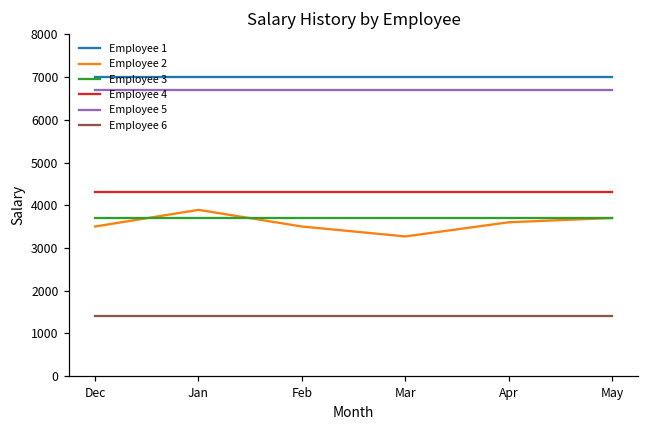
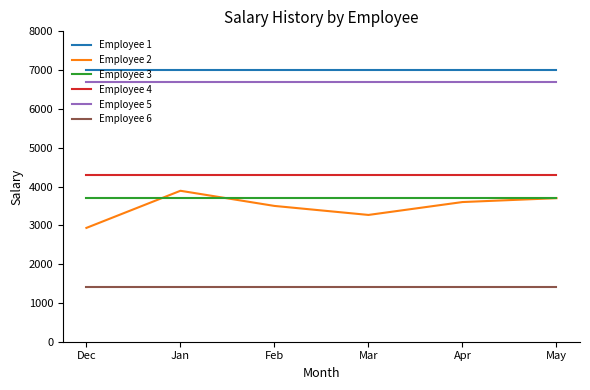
  {
    "Employee 1": {
      "Dec": 7000,
      "Jan": 7000,
      "Feb": 7000,
      "Mar": 7000,
      "Apr": 7000,
      "May": 7000
    },
    "Employee 2": {
-     "Dec": 3500,
+     "Dec": 2900,
      "Jan": 3900,
      "Feb": 3500,
      "Mar": 3300,
      "Apr": 3600
    },
    "Employee 3": {
      "Dec": 3700,
      "Jan": 3700,
      "Feb": 3700,
      "Mar": 3700,
      "Apr": 3700
    },
    "Employee 4": {
      "Dec": 4300,
      "Jan": 4300,
      "Feb": 4300,
      "Mar": 4300,
      "Apr": 4300,
      "May": 4300
    },
    "Employee 5": {
      "Dec": 6700,
      "Jan": 6700,
      "Feb": 6700,
      "Mar": 6700,
      "Apr": 6700,
      "May": 6700
    },
    "Employee 6": {
      "Dec": 1400,
      "Jan": 1400,
      "Feb": 1400,
      "Mar": 1400,
      "Apr": 1400,
      "May": 1400
    }
  }
